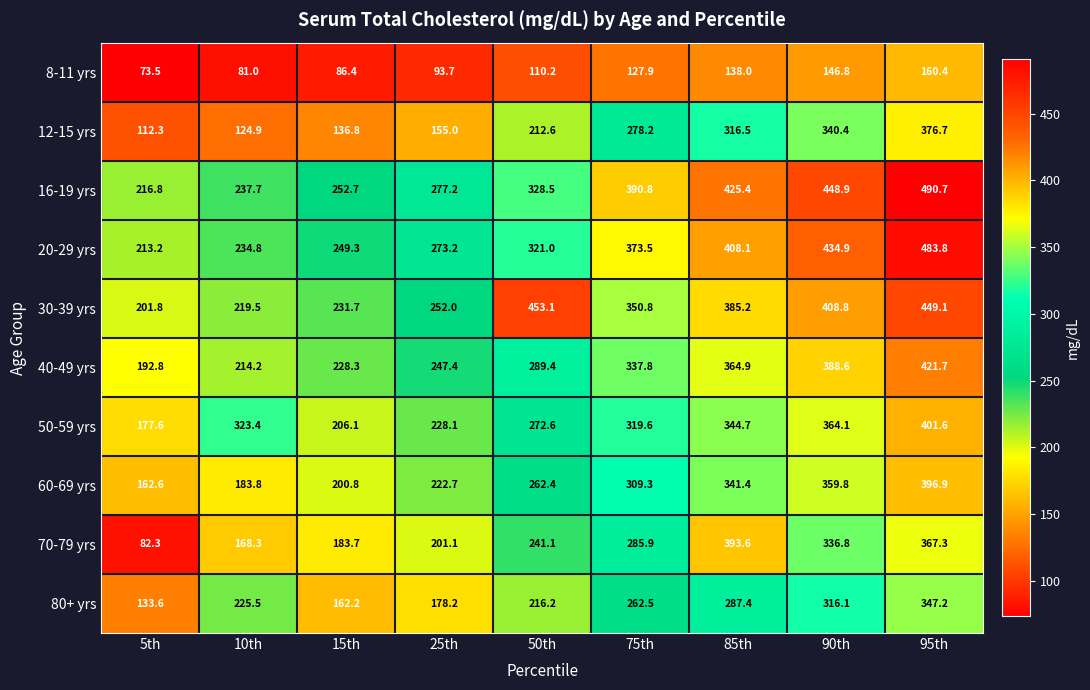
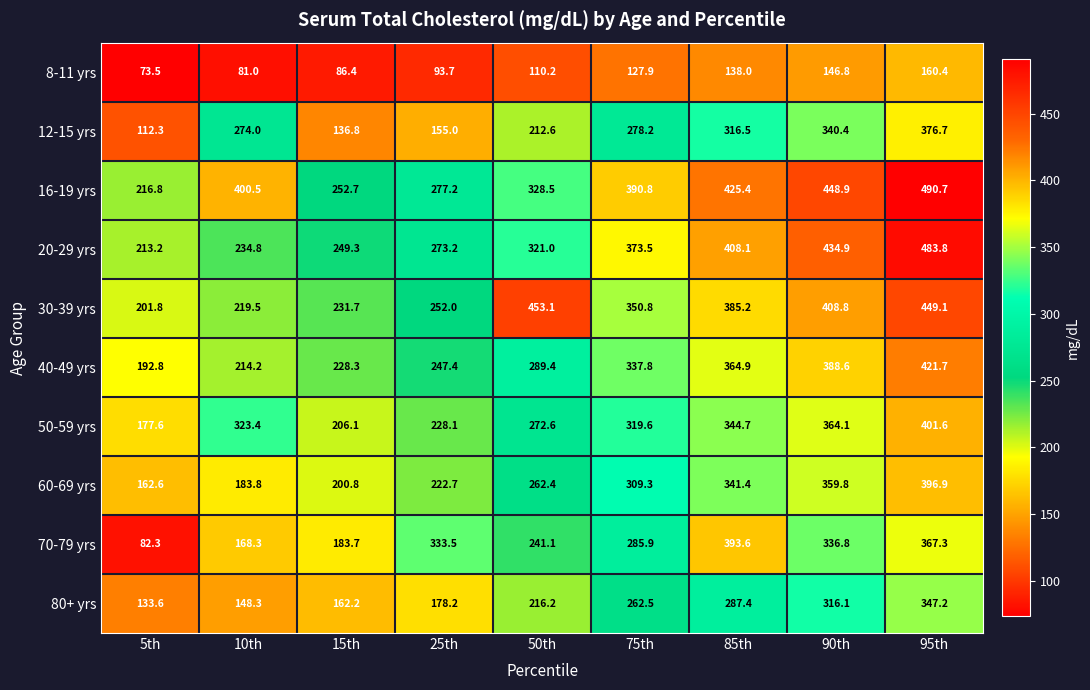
  {
    "8-11 yrs": {
      "5th": 73.5,
      "10th": 81.0,
      "15th": 86.4,
      "25th": 93.7,
      "50th": 110.2,
      "75th": 127.9,
      "85th": 138.0,
      "90th": 146.8,
      "95th": 160.4
    },
    "12-15 yrs": {
      "5th": 112.3,
-     "10th": 124.9,
+     "10th": 274.0,
      "15th": 136.8,
      "25th": 155.0,
      "50th": 212.6,
      "75th": 278.2,
      "85th": 316.5,
      "90th": 340.4,
      "95th": 376.7
    },
    "16-19 yrs": {
      "5th": 216.8,
-     "10th": 237.7,
+     "10th": 400.5,
      "15th": 252.7,
      "25th": 277.2,
      "50th": 328.5,
      "75th": 390.8,
      "85th": 425.4,
      "90th": 448.9,
      "95th": 490.7
    },
    "20-29 yrs": {
      "5th": 213.2,
      "10th": 234.8,
      "15th": 249.3,
      "25th": 273.2,
      "50th": 321.0,
      "75th": 373.5,
      "85th": 408.1,
      "90th": 434.9,
      "95th": 483.8
    },
    "30-39 yrs": {
      "5th": 201.8,
      "10th": 219.5,
      "15th": 231.7,
      "25th": 252.0,
      "50th": 453.1,
      "75th": 350.8,
      "85th": 385.2,
      "90th": 408.8,
      "95th": 449.1
    },
    "40-49 yrs": {
      "5th": 192.8,
      "10th": 214.2,
      "15th": 228.3,
      "25th": 247.4,
      "50th": 289.4,
      "75th": 337.8,
      "85th": 364.9,
      "90th": 388.6,
      "95th": 421.7
    },
    "50-59 yrs": {
      "5th": 177.6,
      "10th": 323.4,
      "15th": 206.1,
      "25th": 228.1,
      "50th": 272.6,
      "75th": 319.6,
      "85th": 344.7,
      "90th": 364.1,
      "95th": 401.6
    },
    "60-69 yrs": {
      "5th": 162.6,
      "10th": 183.8,
      "15th": 200.8,
      "25th": 222.7,
      "50th": 262.4,
      "75th": 309.3,
      "85th": 341.4,
      "90th": 359.8,
      "95th": 396.9
    },
    "70-79 yrs": {
      "5th": 82.3,
      "10th": 168.3,
      "15th": 183.7,
-     "25th": 201.1,
+     "25th": 333.5,
      "50th": 241.1,
      "75th": 285.9,
      "85th": 393.6,
      "90th": 336.8,
      "95th": 367.3
    },
    "80+ yrs": {
      "5th": 133.6,
-     "10th": 225.5,
+     "10th": 148.3,
      "15th": 162.2,
      "25th": 178.2,
      "50th": 216.2,
      "75th": 262.5,
      "85th": 287.4,
      "90th": 316.1,
      "95th": 347.2
    }
  }
